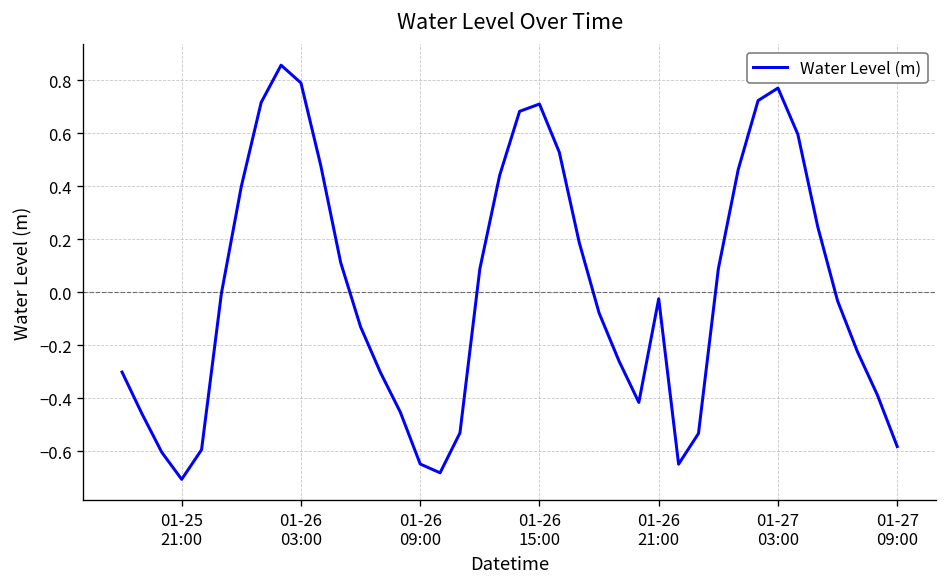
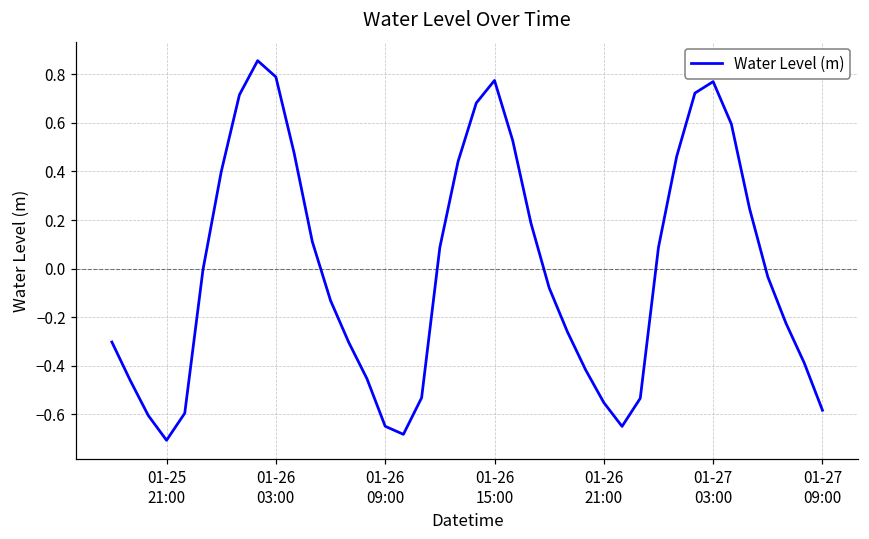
  {
    "01-25 21:00": -0.71,
    "01-26 03:00": 0.79,
    "01-26 09:00": -0.65,
-   "01-26 15:00": 0.71,
-   "01-26 21:00": -0.02,
+   "01-26 15:00": 0.77,
+   "01-26 21:00": -0.55,
    "01-27 03:00": 0.77,
    "01-27 09:00": -0.58
  }
